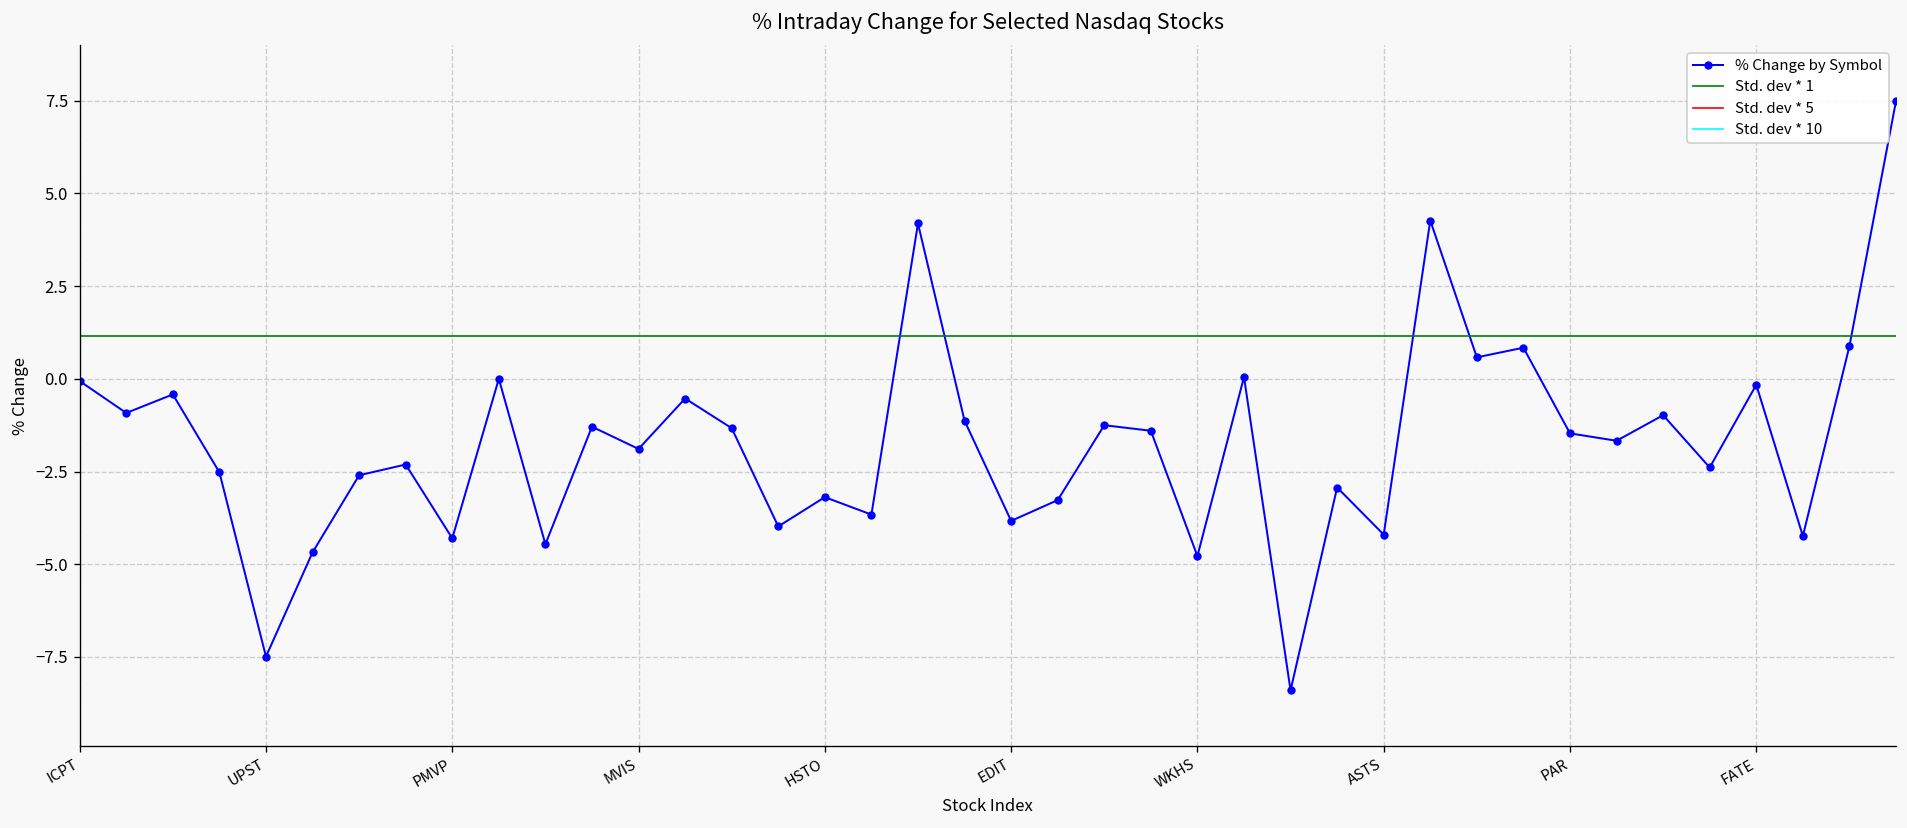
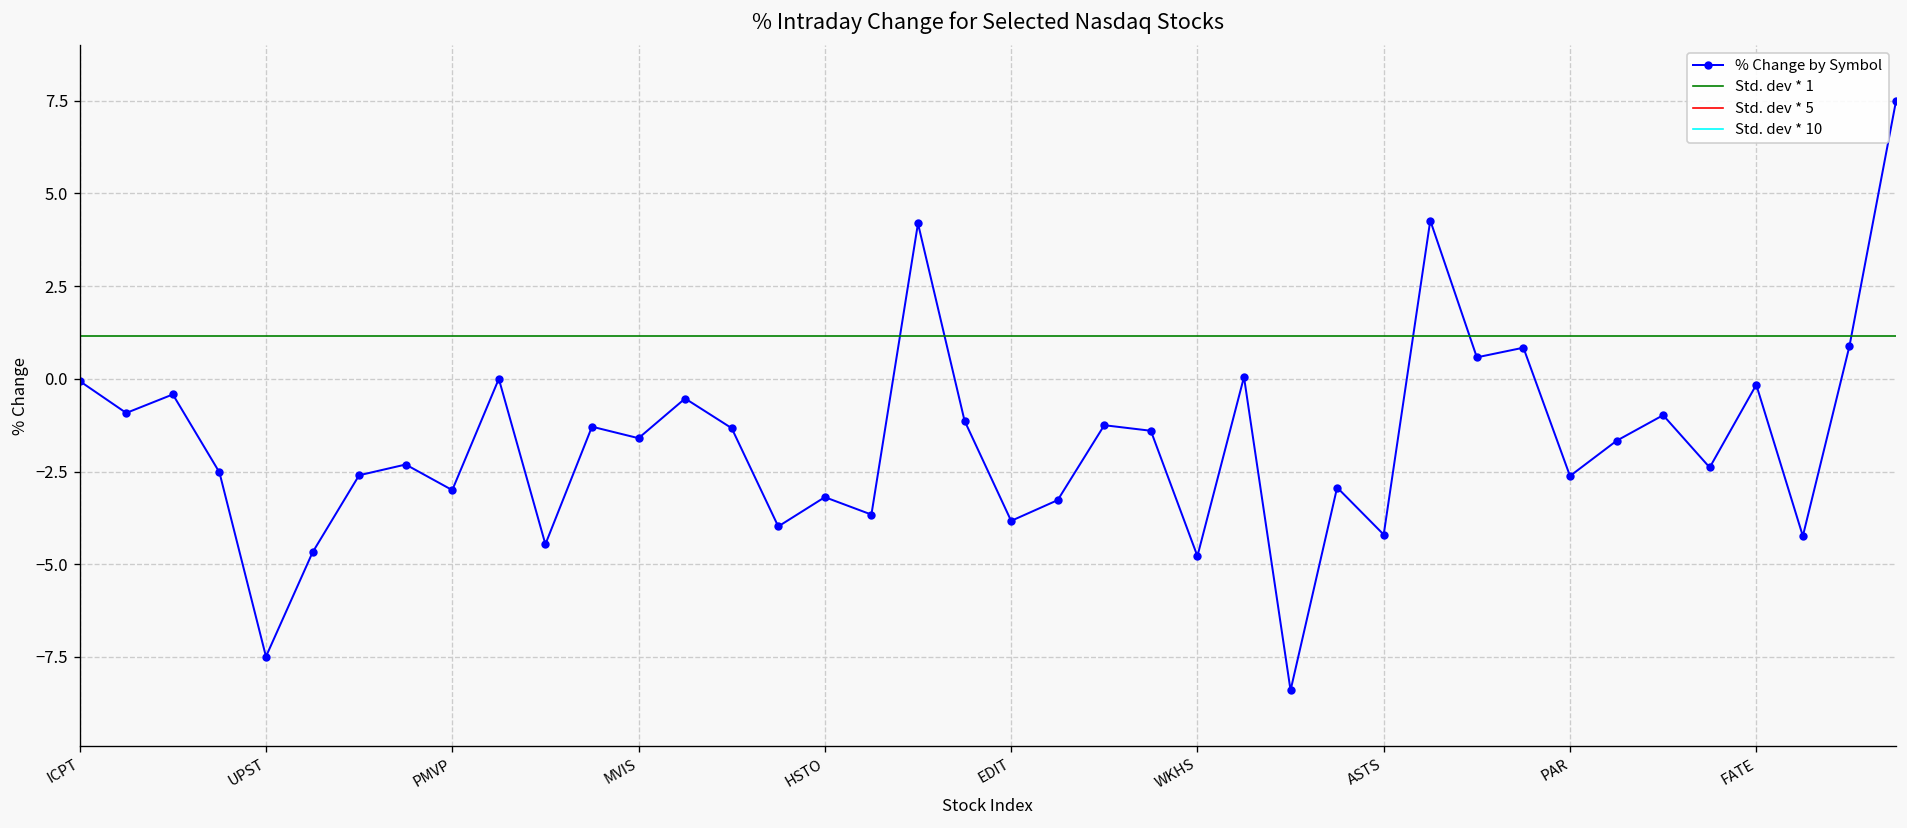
  {
    "ICPT": -0.1,
    "UPST": -7.5,
-   "PMVP": -4.3,
-   "MVIS": -1.9,
+   "PMVP": -3.0,
+   "MVIS": -1.6,
    "HSTO": -3.2,
    "EDIT": -3.8,
    "WKHS": -4.8,
    "ASTS": -4.2,
-   "PAR": -1.5,
+   "PAR": -2.6,
    "FATE": -0.2
  }
